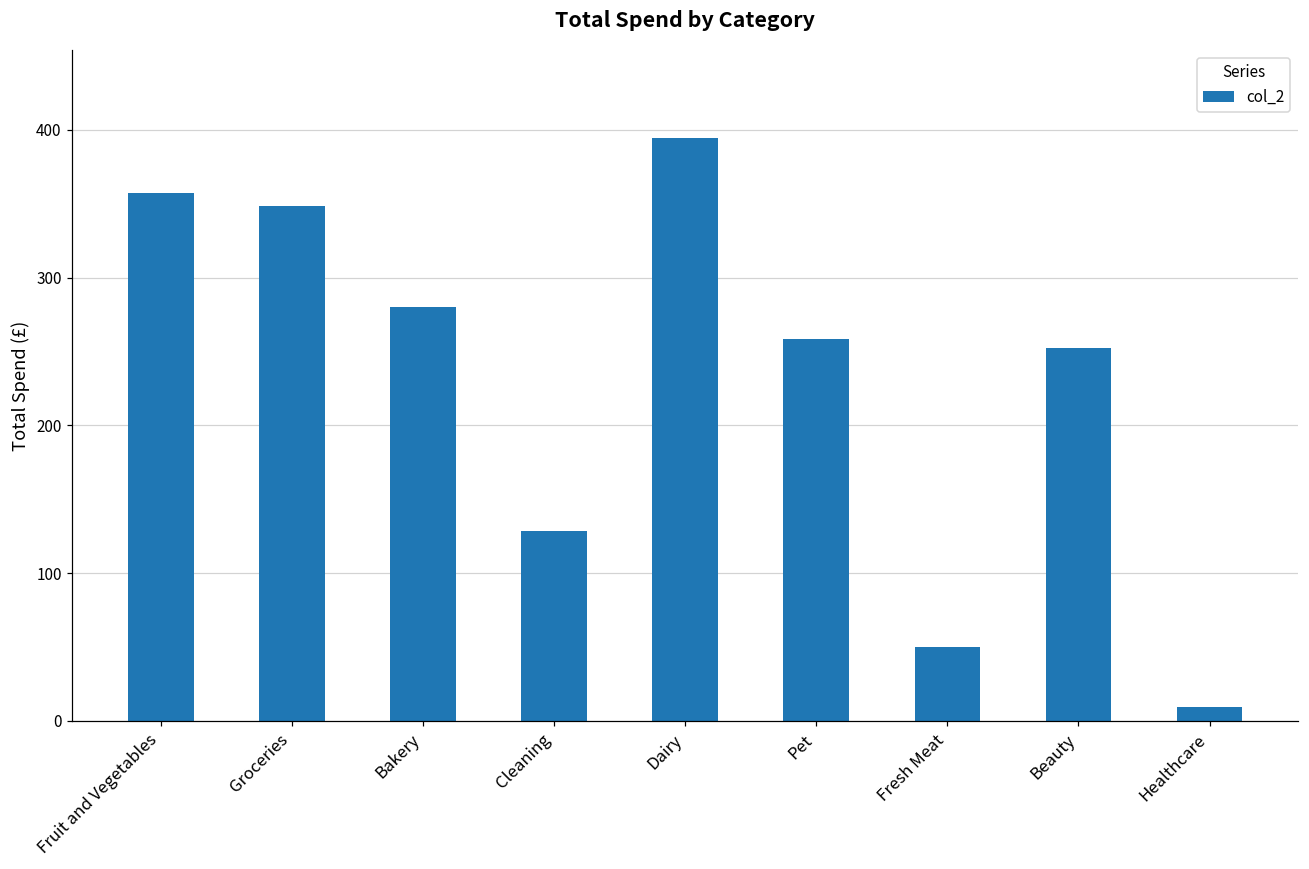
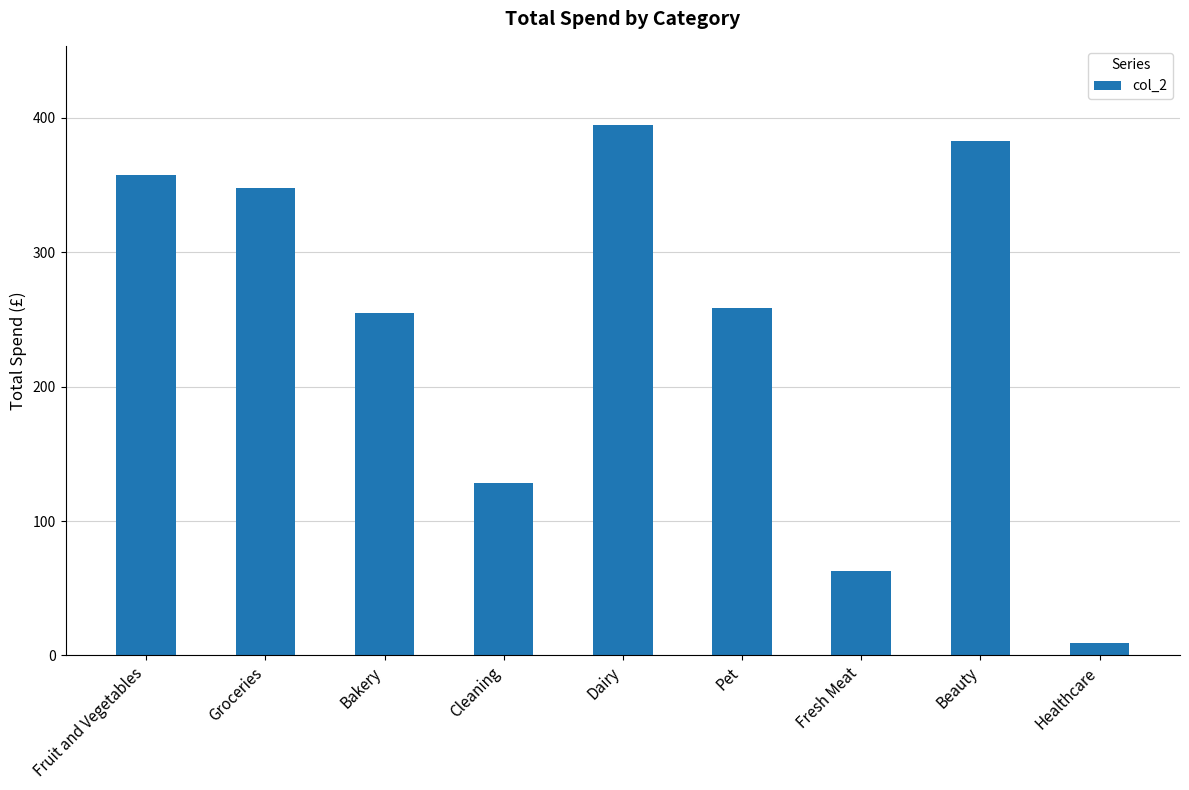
  {
    "Fruit and Vegetables": 357,
    "Groceries": 348,
-   "Bakery": 280,
+   "Bakery": 255,
    "Cleaning": 129,
    "Dairy": 395,
    "Pet": 258,
-   "Fresh Meat": 50,
-   "Beauty": 252,
+   "Fresh Meat": 63,
+   "Beauty": 383,
    "Healthcare": 9
  }
